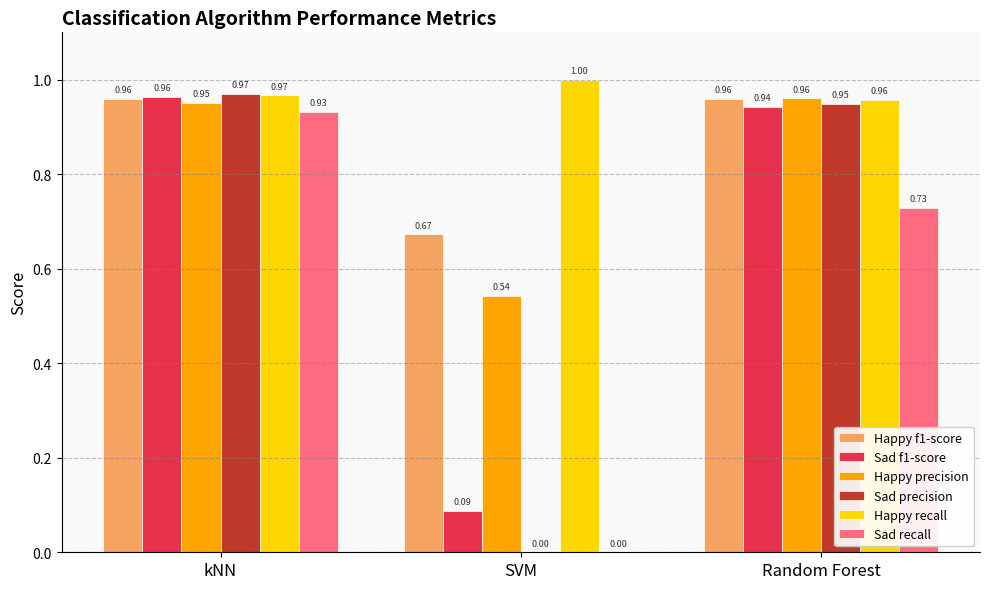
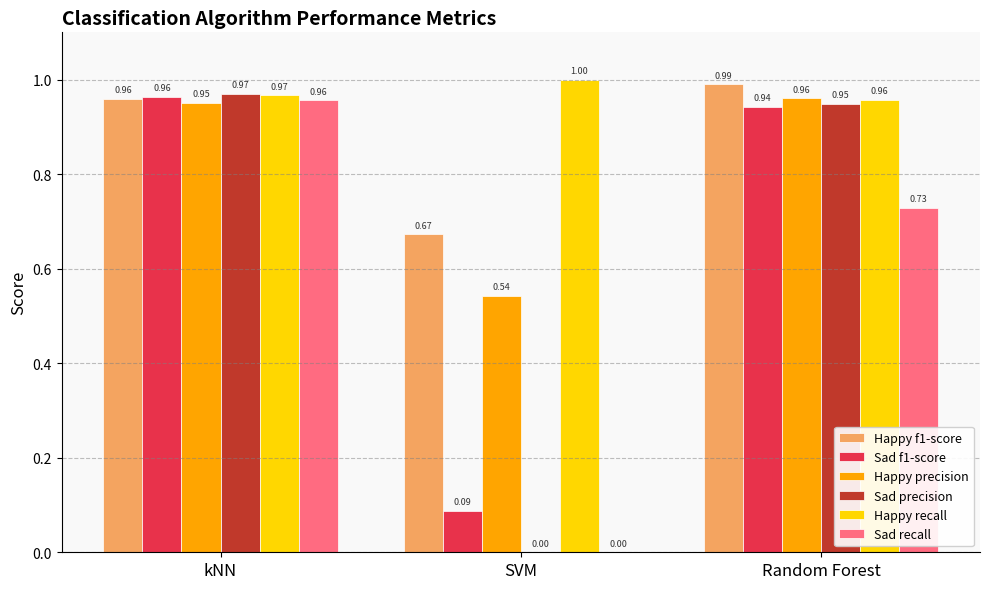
  {
    "Happy f1-score": {
      "kNN": 0.96,
      "SVM": 0.67,
-     "Random Forest": 0.96
+     "Random Forest": 0.99
    },
    "Sad recall": {
-     "kNN": 0.93,
+     "kNN": 0.96,
      "SVM": 0.00,
      "Random Forest": 0.73
    }
  }
